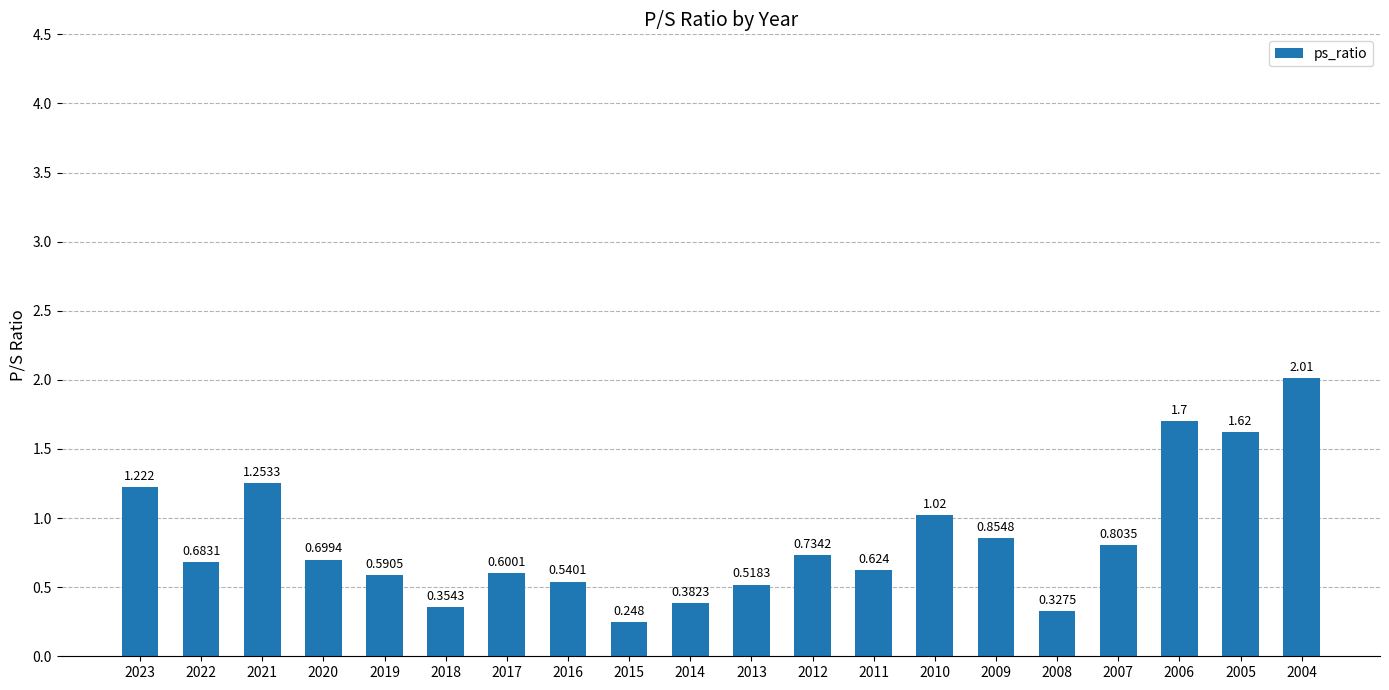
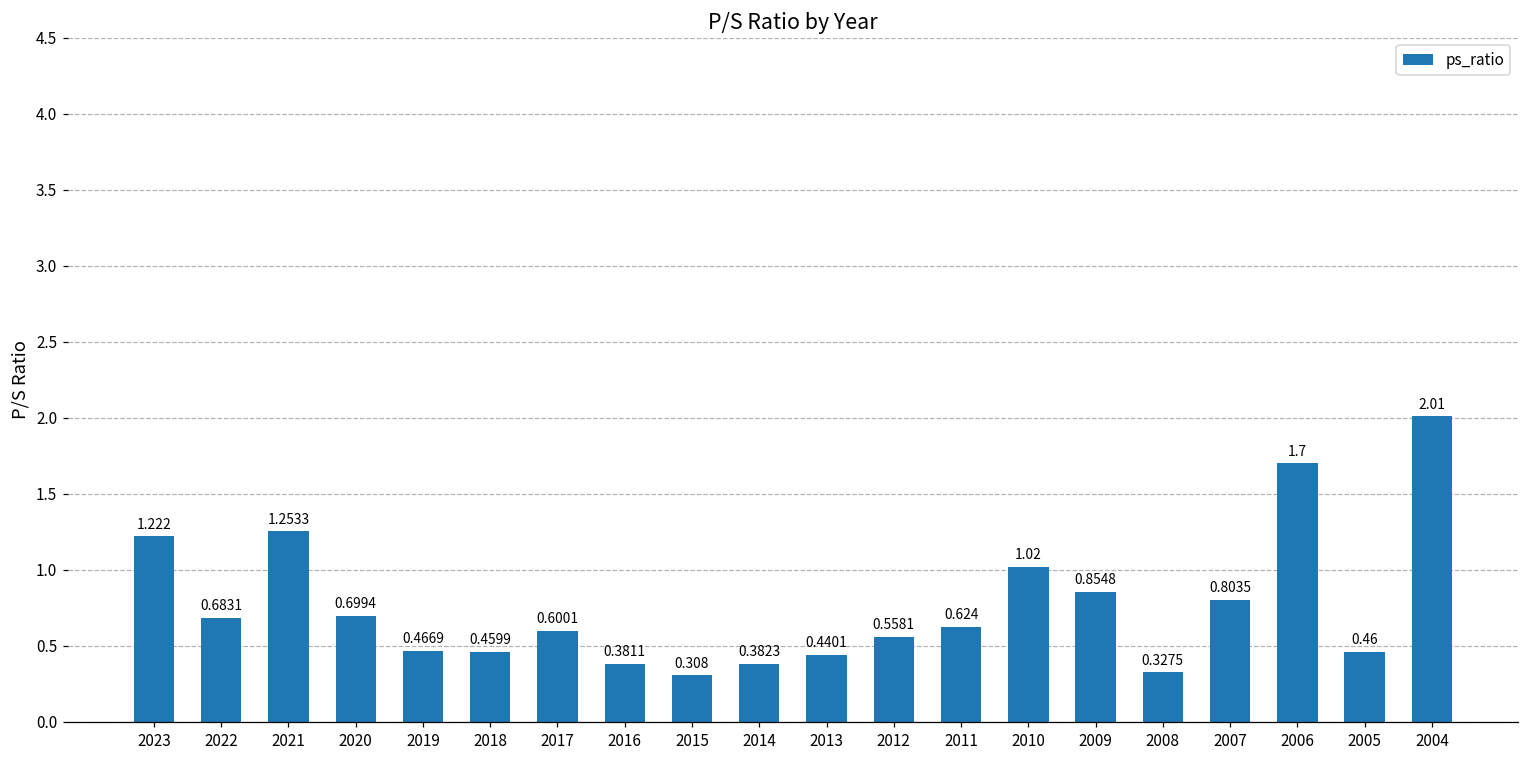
  {
    "2023": 1.222,
    "2022": 0.6831,
    "2021": 1.2533,
    "2020": 0.6994,
-   "2019": 0.5905,
-   "2018": 0.3543,
+   "2019": 0.4669,
+   "2018": 0.4599,
    "2017": 0.6001,
-   "2016": 0.5401,
-   "2015": 0.248,
+   "2016": 0.3811,
+   "2015": 0.308,
    "2014": 0.3823,
-   "2013": 0.5183,
-   "2012": 0.7342,
+   "2013": 0.4401,
+   "2012": 0.5581,
    "2011": 0.624,
    "2010": 1.02,
    "2009": 0.8548,
    "2008": 0.3275,
    "2007": 0.8035,
    "2006": 1.7,
-   "2005": 1.62,
+   "2005": 0.46,
    "2004": 2.01
  }
